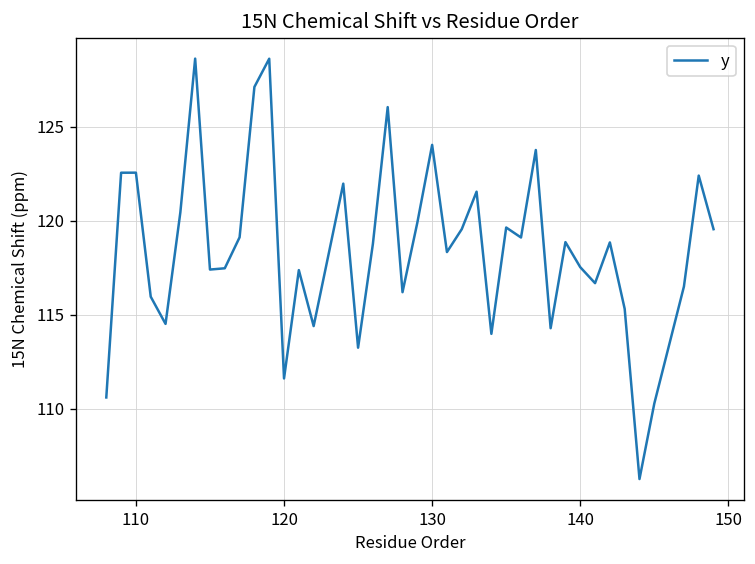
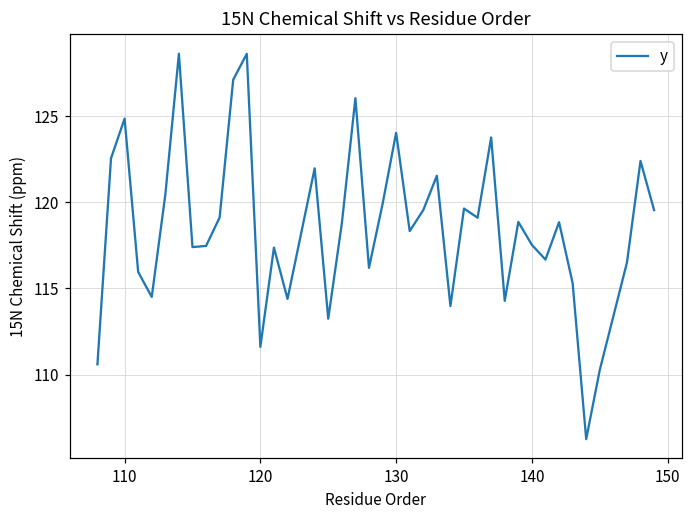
  {
-   "110": 122.6,
+   "110": 124.9,
    "120": 111.6,
    "130": 124.0,
    "140": 117.5
  }
